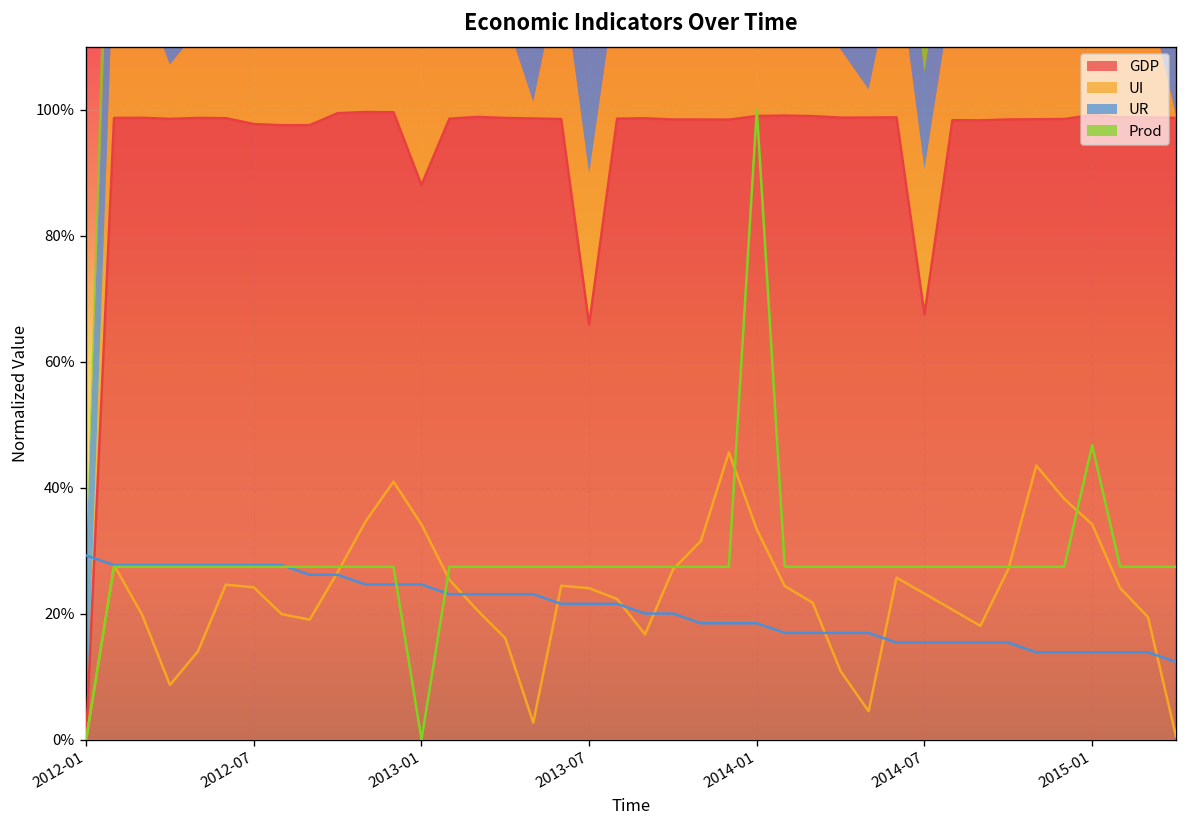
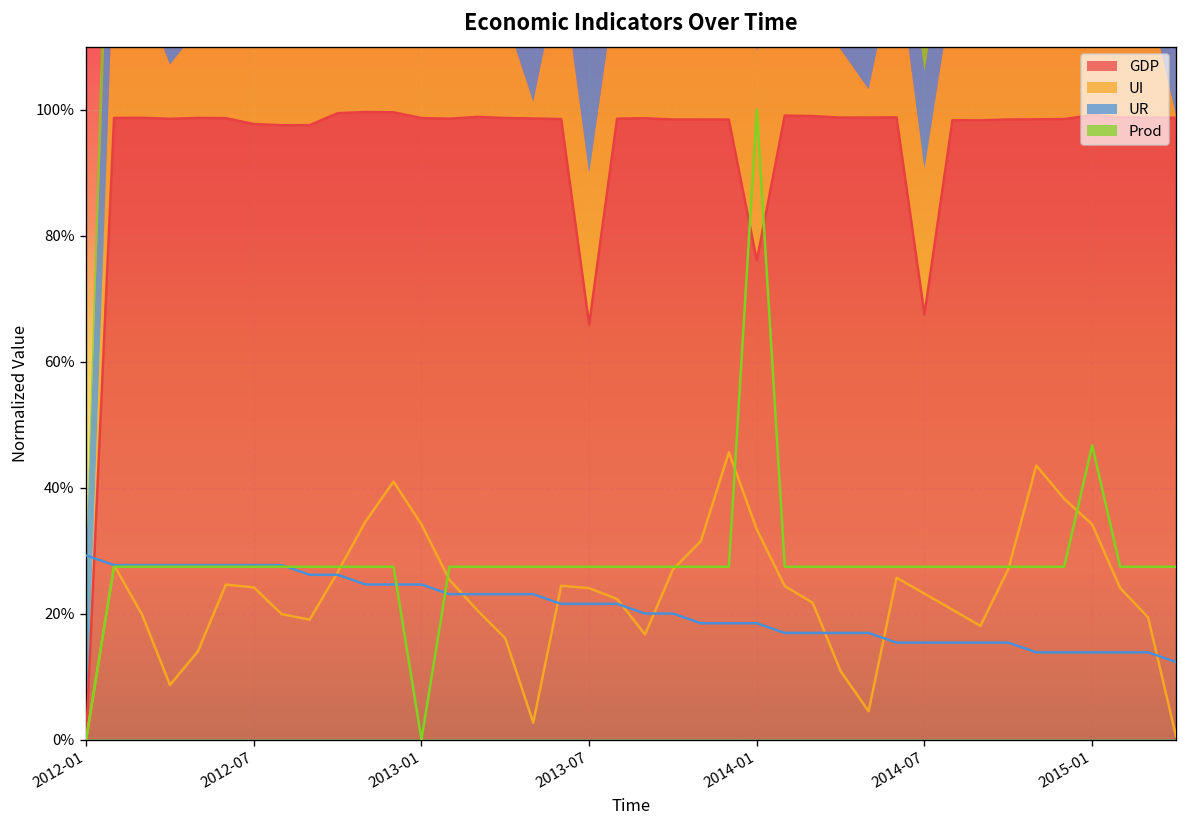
  {
    "GDP": {
      "2012-07": "98%",
-     "2013-01": "88%",
+     "2013-01": "99%",
      "2013-07": "66%",
-     "2014-01": "99%",
+     "2014-01": "76%",
      "2014-07": "67%"
    }
  }
